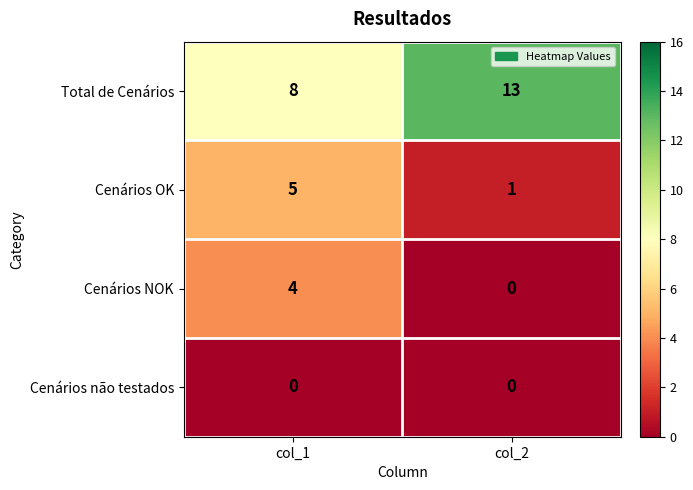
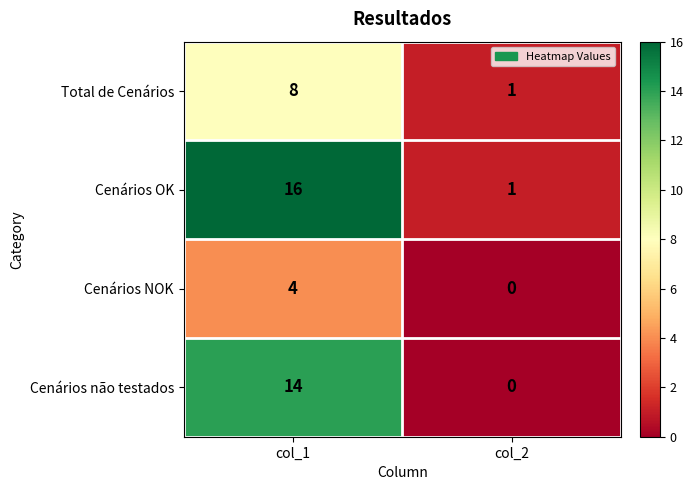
  {
    "Total de Cenários": {
      "col_1": 8,
-     "col_2": 13
+     "col_2": 1
    },
    "Cenários OK": {
-     "col_1": 5,
+     "col_1": 16,
      "col_2": 1
    },
    "Cenários NOK": {
      "col_1": 4,
      "col_2": 0
    },
    "Cenários não testados": {
-     "col_1": 0,
+     "col_1": 14,
      "col_2": 0
    }
  }
